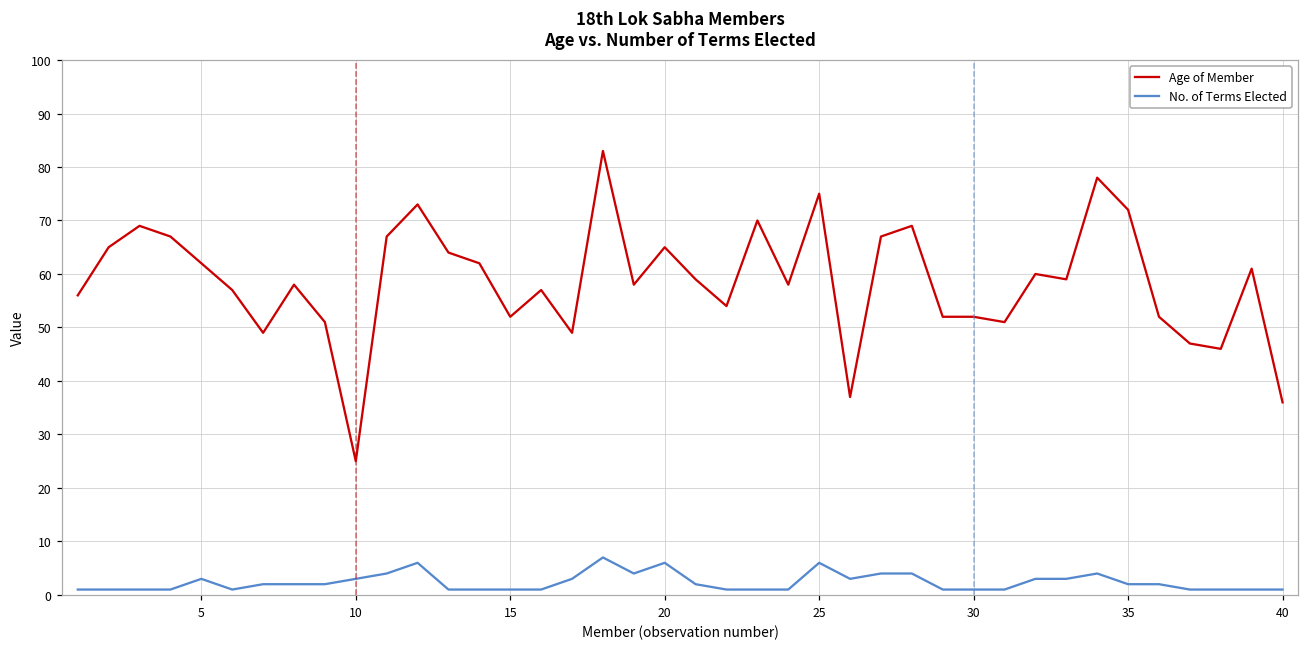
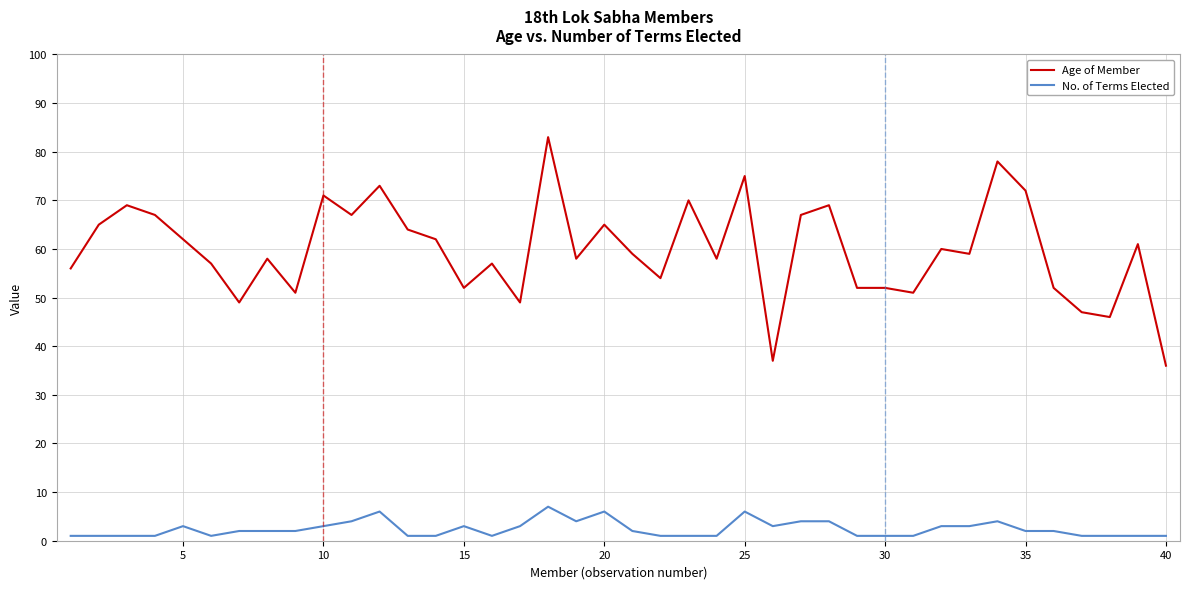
  {
    "Age of Member": {
      "5": 62,
-     "10": 25,
+     "10": 71,
      "15": 52,
      "20": 65,
      "25": 75,
      "30": 52,
      "35": 72,
      "40": 36
    },
    "No. of Terms Elected": {
      "5": 3,
      "10": 3,
-     "15": 1,
+     "15": 3,
      "20": 6,
      "25": 6,
      "30": 1,
      "35": 2,
      "40": 1
    }
  }
